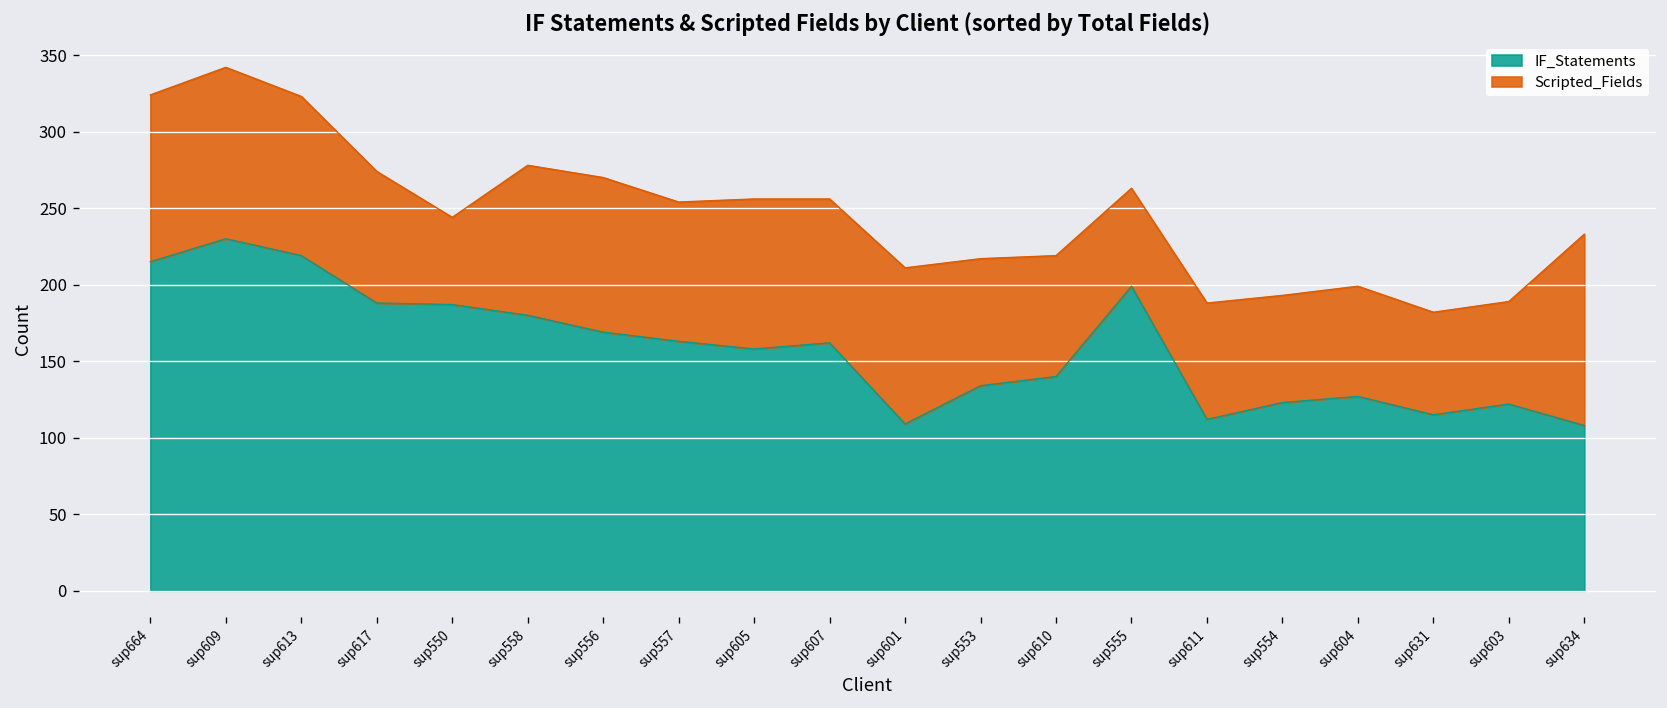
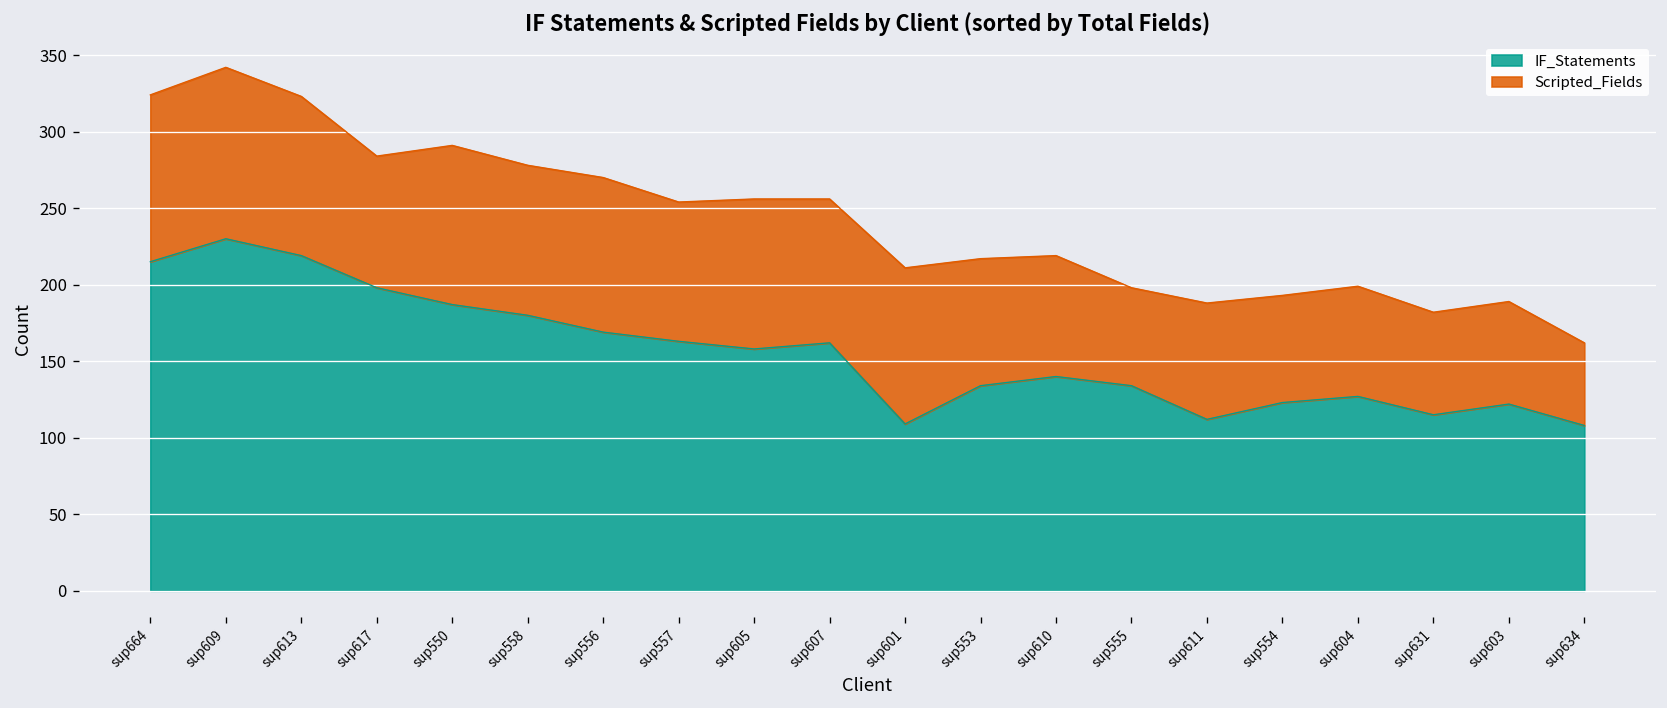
  {
    "IF_Statements": {
      "sup664": 215,
      "sup609": 230,
      "sup613": 219,
-     "sup617": 188,
+     "sup617": 198,
      "sup550": 187,
      "sup558": 180,
      "sup556": 169,
      "sup557": 163,
      "sup605": 158,
      "sup607": 162,
      "sup601": 109,
      "sup553": 134,
      "sup610": 140,
-     "sup555": 199,
+     "sup555": 134,
      "sup611": 112,
      "sup554": 123,
      "sup604": 127,
      "sup631": 115,
      "sup603": 122,
      "sup634": 108
    },
    "Scripted_Fields": {
      "sup664": 109,
      "sup609": 112,
      "sup613": 104,
      "sup617": 86,
-     "sup550": 57,
+     "sup550": 104,
      "sup558": 98,
      "sup556": 101,
      "sup557": 91,
      "sup605": 98,
      "sup607": 94,
      "sup601": 102,
      "sup553": 83,
      "sup610": 79,
      "sup555": 64,
      "sup611": 76,
      "sup554": 70,
      "sup604": 72,
      "sup631": 67,
      "sup603": 67,
-     "sup634": 125
+     "sup634": 54
    }
  }
